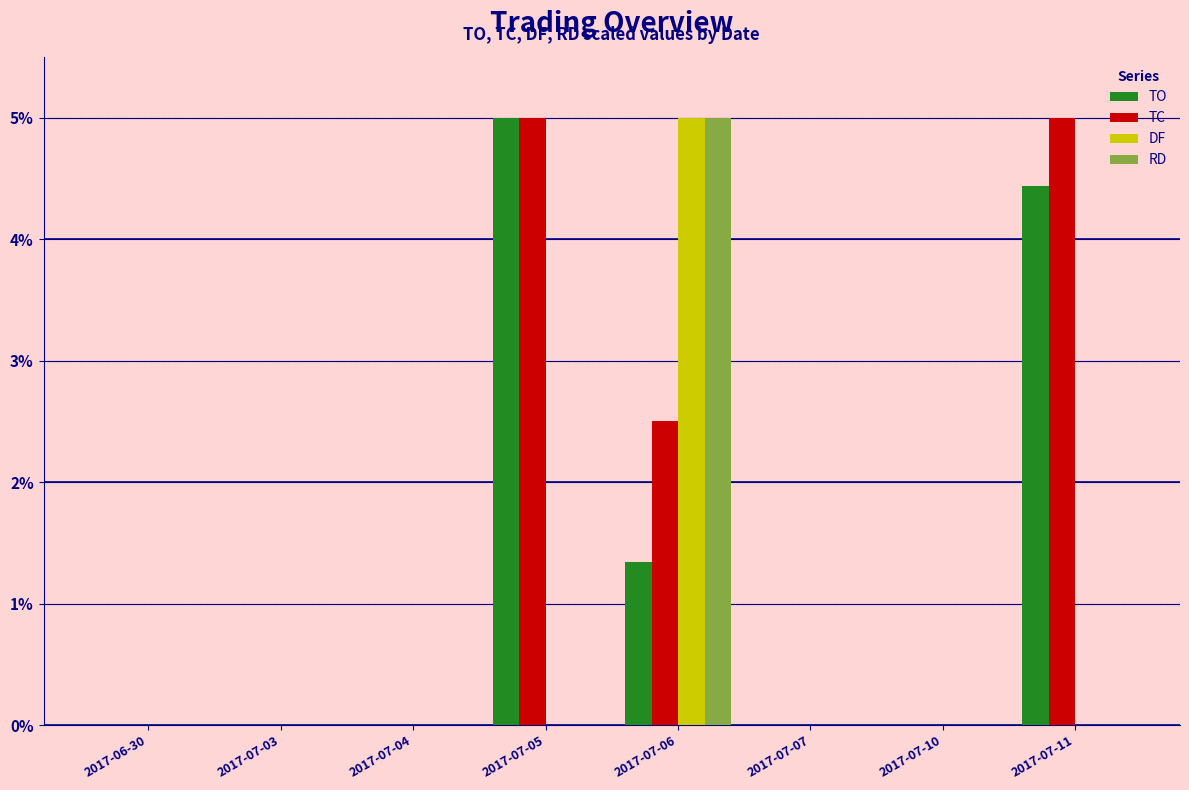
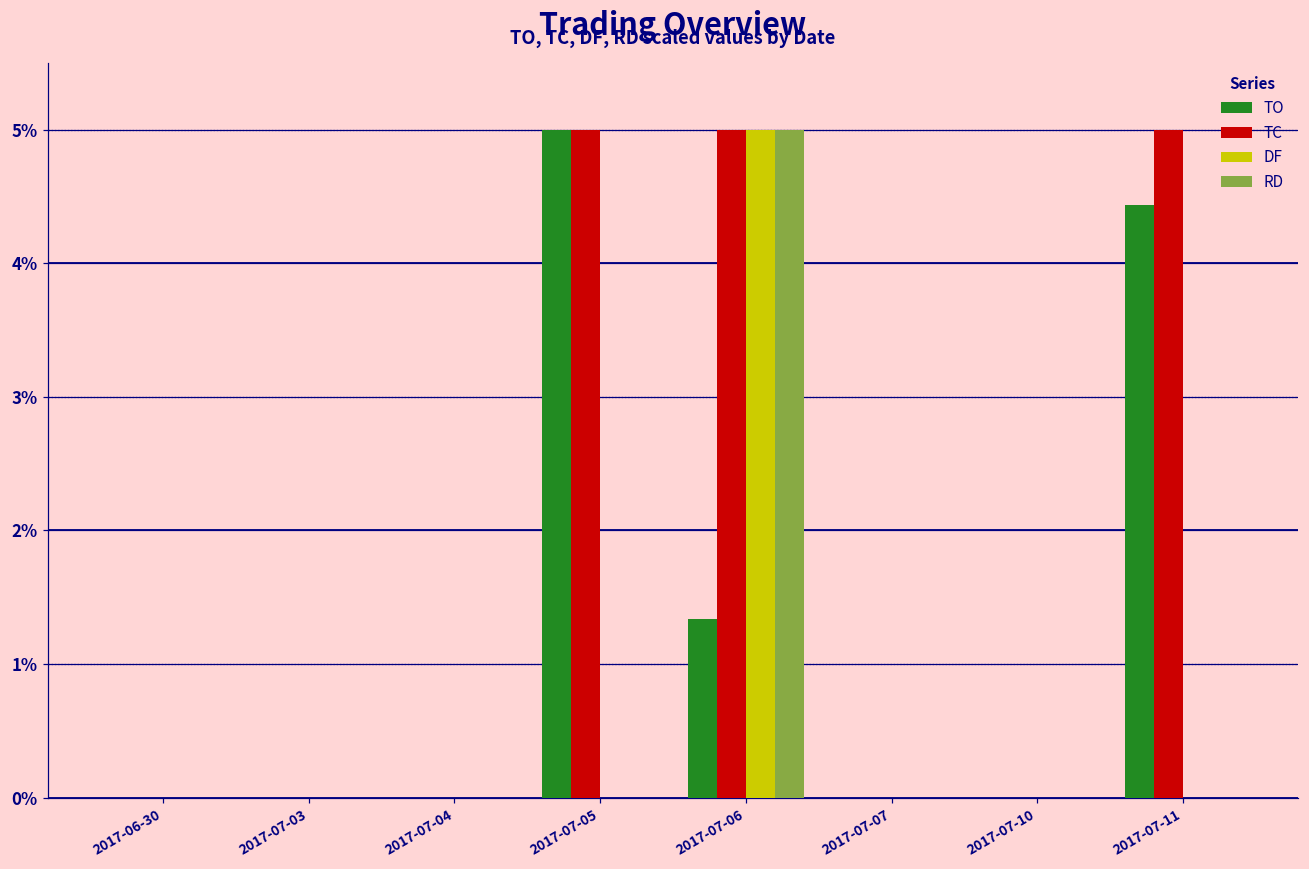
  {
    "TO": {
      "2017-06-30": "0.00%",
      "2017-07-03": "0.00%",
      "2017-07-04": "0.00%",
      "2017-07-05": "5.00%",
      "2017-07-06": "1.34%",
      "2017-07-07": "0.00%",
      "2017-07-10": "0.00%",
      "2017-07-11": "4.44%"
    },
    "TC": {
      "2017-06-30": "0.00%",
      "2017-07-03": "0.00%",
      "2017-07-04": "0.00%",
      "2017-07-05": "5.00%",
-     "2017-07-06": "2.50%",
+     "2017-07-06": "5.00%",
      "2017-07-07": "0.00%",
      "2017-07-10": "0.00%",
      "2017-07-11": "5.00%"
    },
    "DF": {
      "2017-06-30": "0.00%",
      "2017-07-03": "0.00%",
      "2017-07-04": "0.00%",
      "2017-07-05": "0.00%",
      "2017-07-06": "5.00%",
      "2017-07-07": "0.00%",
      "2017-07-10": "0.00%",
      "2017-07-11": "0.00%"
    },
    "RD": {
      "2017-06-30": "0.00%",
      "2017-07-03": "0.00%",
      "2017-07-04": "0.00%",
      "2017-07-05": "0.00%",
      "2017-07-06": "5.00%",
      "2017-07-07": "0.00%",
      "2017-07-10": "0.00%",
      "2017-07-11": "0.00%"
    }
  }
